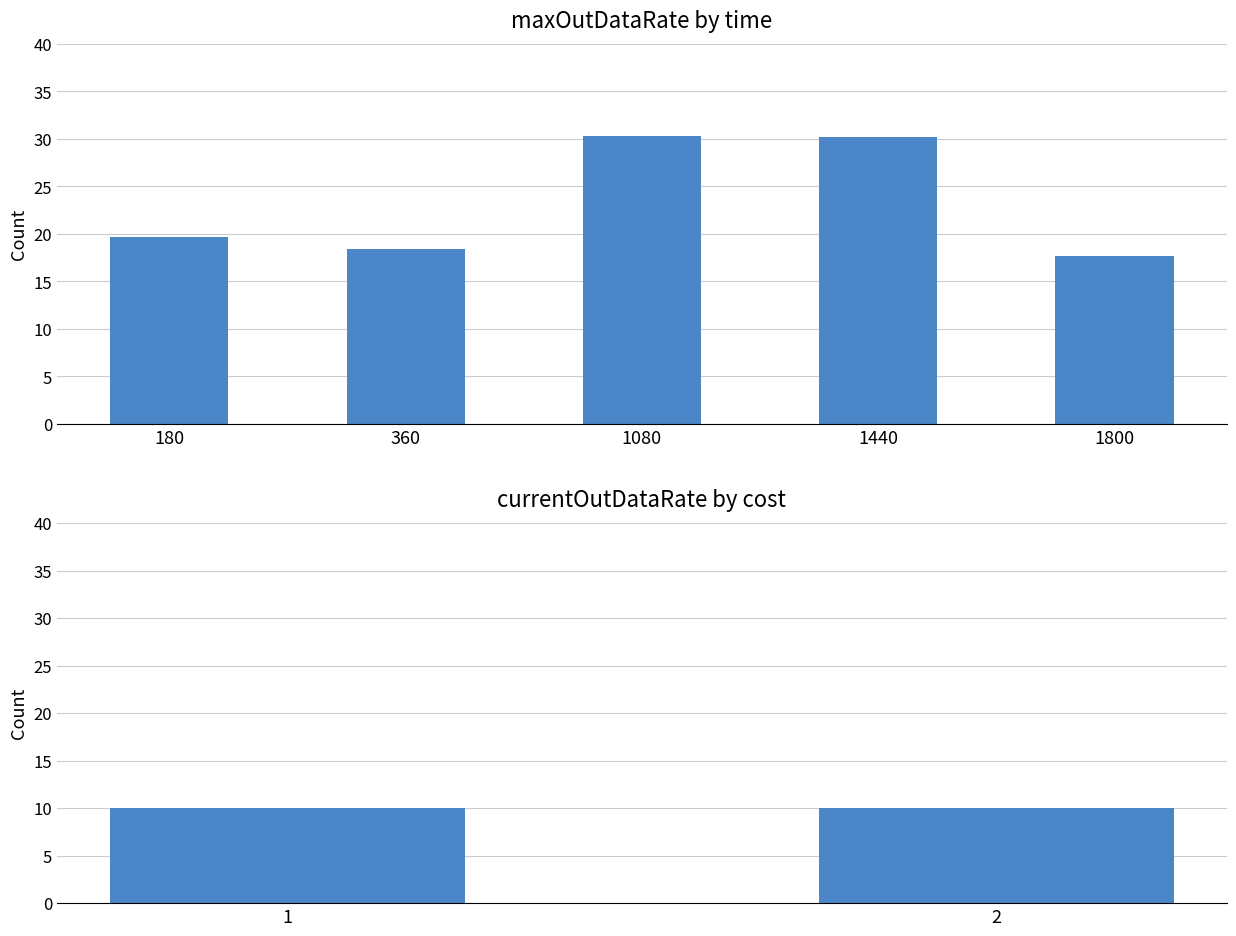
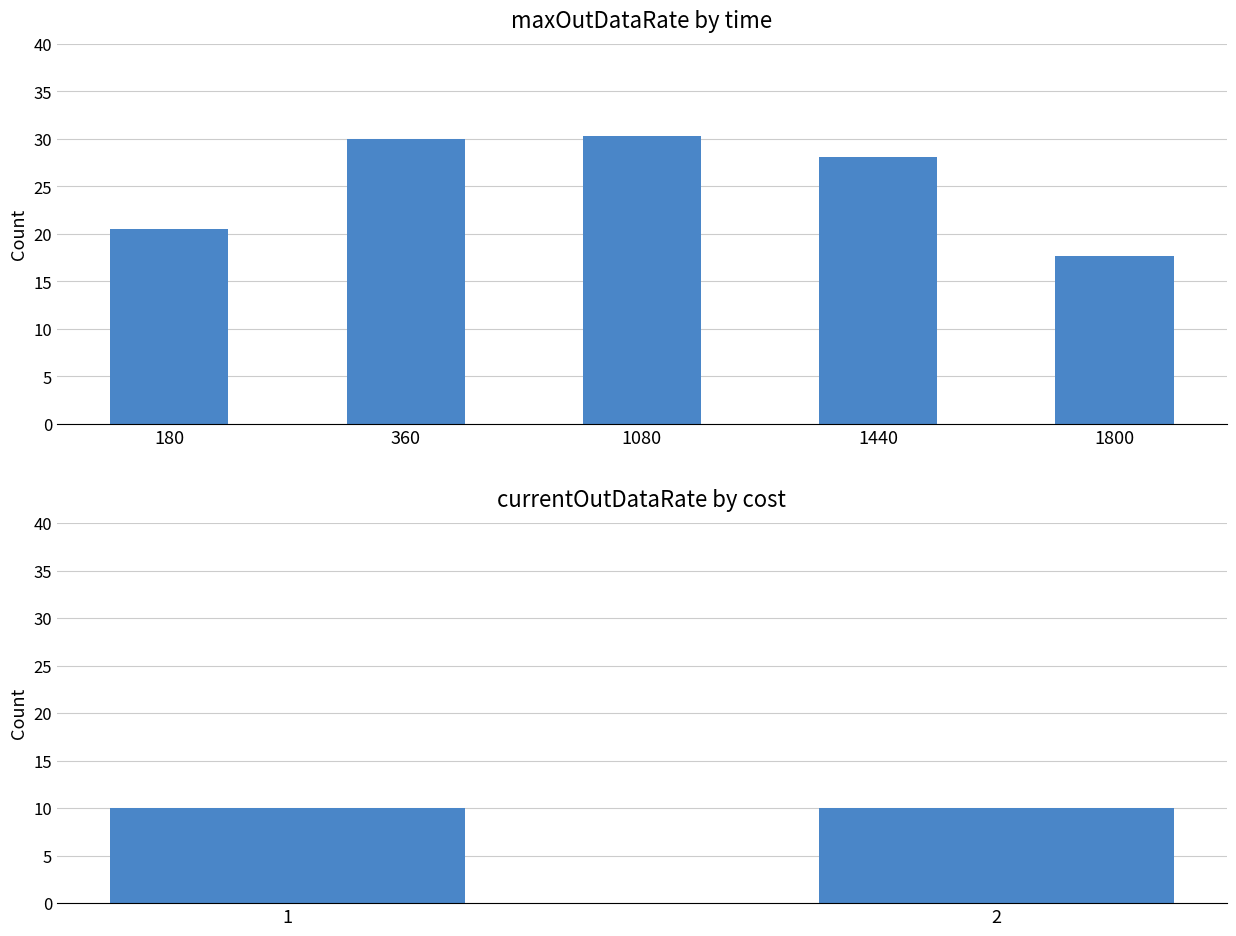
  {
    "maxOutDataRate by time": {
-     "180": 20,
-     "360": 18,
+     "180": 21,
+     "360": 30,
      "1080": 30,
-     "1440": 30,
+     "1440": 28,
      "1800": 18
    },
    "currentOutDataRate by cost": {
      "1": 10,
      "2": 10
    }
  }
